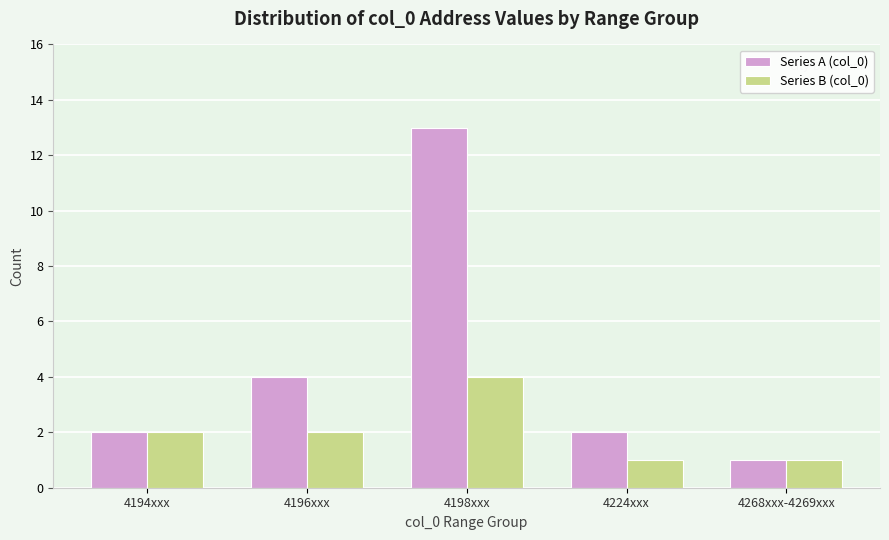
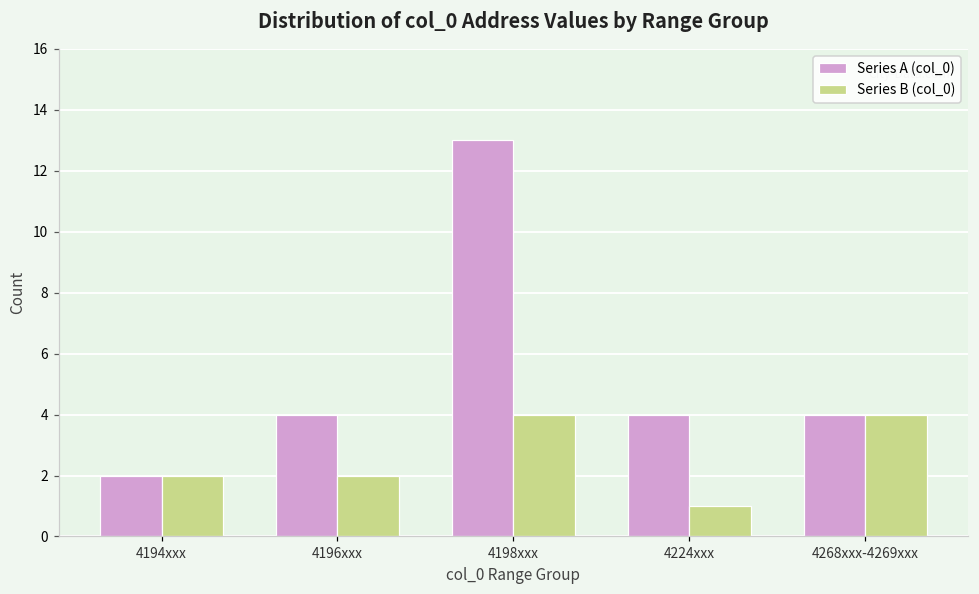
  {
    "Series A (col_0)": {
      "4194xxx": 2,
      "4196xxx": 4,
      "4198xxx": 13,
-     "4224xxx": 2,
-     "4268xxx-4269xxx": 1
+     "4224xxx": 4,
+     "4268xxx-4269xxx": 4
    },
    "Series B (col_0)": {
      "4194xxx": 2,
      "4196xxx": 2,
      "4198xxx": 4,
      "4224xxx": 1,
-     "4268xxx-4269xxx": 1
+     "4268xxx-4269xxx": 4
    }
  }
